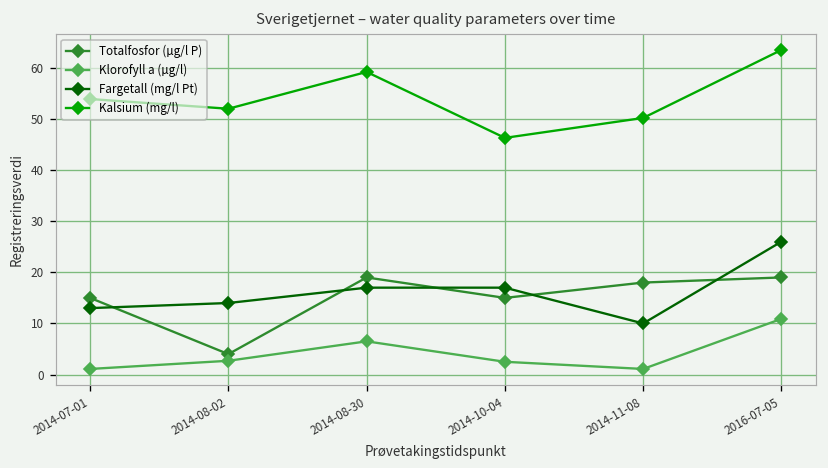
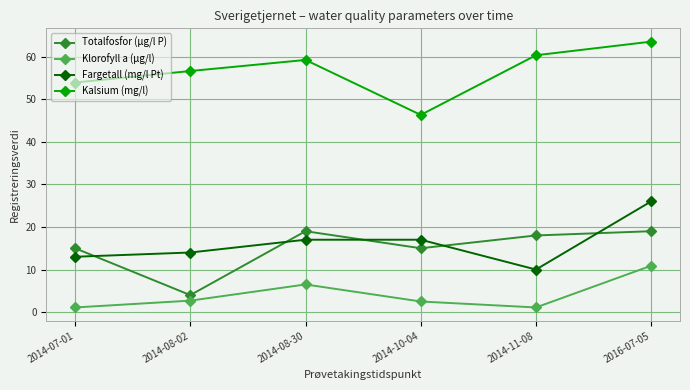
  {
    "Fargetall (mg/l Pt)": {
      "2014-07-01": 13,
      "2014-08-02": 14,
      "2014-08-30": 17,
      "2014-10-04": 17,
      "2014-11-08": 10,
      "2016-07-05": 26
    },
    "Kalsium (mg/l)": {
-     "2014-08-02": 52,
+     "2014-08-02": 57,
      "2014-08-30": 59,
      "2014-10-04": 46,
-     "2014-11-08": 50,
+     "2014-11-08": 60,
      "2016-07-05": 64
    }
  }
